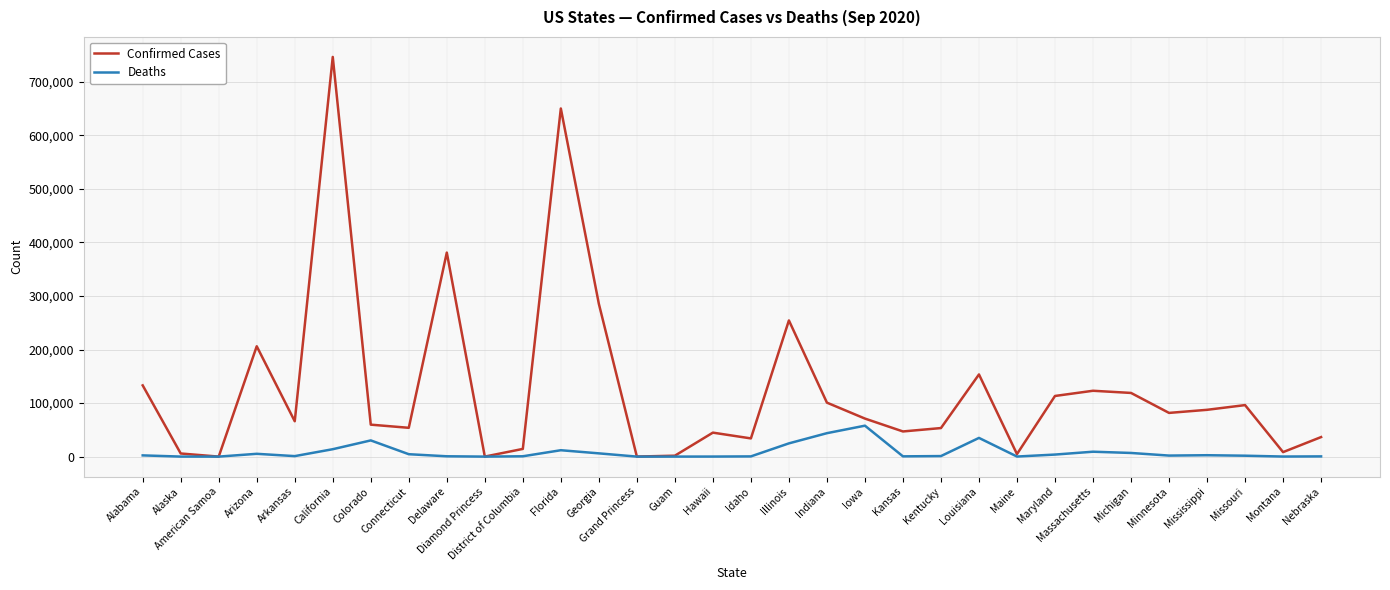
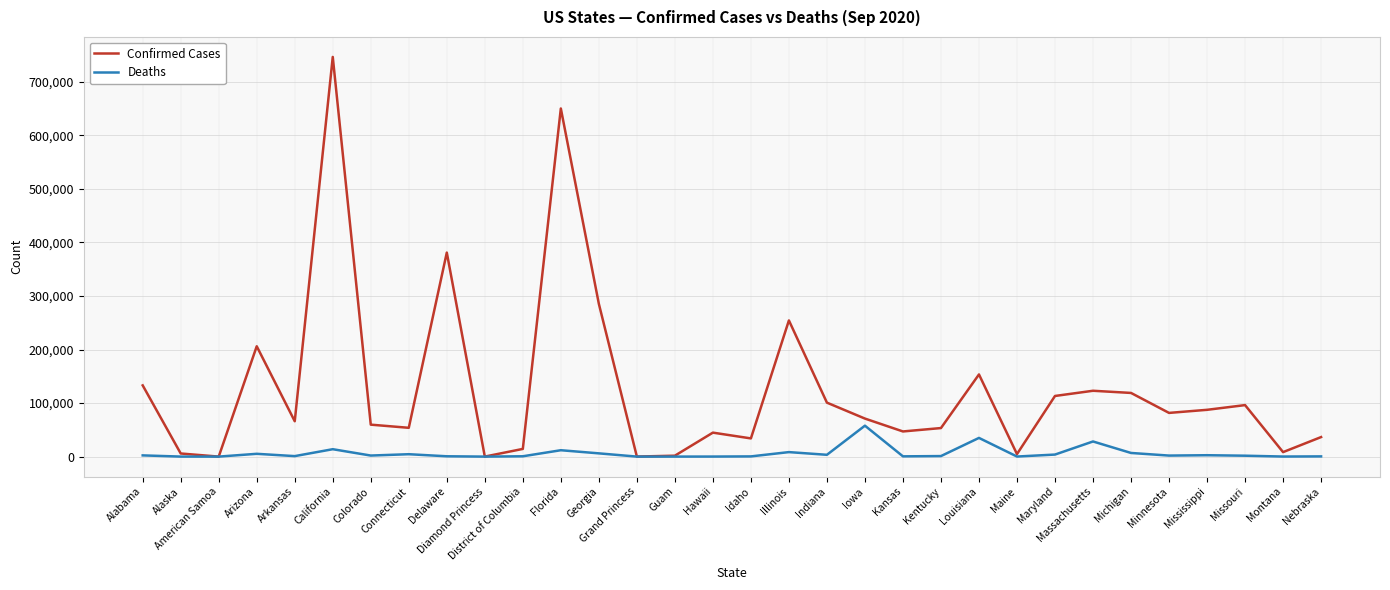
  {
    "Confirmed Cases": {
      "Alabama": "130,000",
      "Alaska": "10,000",
      "Arizona": "210,000",
      "Arkansas": "70,000",
      "California": "750,000",
      "Colorado": "60,000",
      "Connecticut": "50,000",
      "Delaware": "380,000",
      "District of Columbia": "10,000",
      "Florida": "650,000",
      "Georgia": "290,000",
      "Hawaii": "40,000",
      "Idaho": "30,000",
      "Illinois": "250,000",
      "Indiana": "100,000",
      "Iowa": "70,000",
      "Kansas": "50,000",
      "Kentucky": "50,000",
      "Louisiana": "150,000",
      "Maryland": "110,000",
      "Massachusetts": "120,000",
      "Michigan": "120,000",
      "Minnesota": "80,000",
      "Mississippi": "90,000",
      "Missouri": "100,000",
      "Montana": "10,000",
      "Nebraska": "40,000"
    },
    "Deaths": {
      "Alabama": "0",
      "Alaska": "0",
      "Arizona": "10,000",
      "Arkansas": "0",
      "California": "10,000",
-     "Colorado": "30,000",
+     "Colorado": "0",
      "Connecticut": "0",
      "Delaware": "0",
      "District of Columbia": "0",
      "Florida": "10,000",
      "Georgia": "10,000",
      "Hawaii": "0",
      "Idaho": "0",
-     "Illinois": "20,000",
-     "Indiana": "40,000",
+     "Illinois": "10,000",
+     "Indiana": "0",
      "Iowa": "60,000",
      "Kansas": "0",
      "Kentucky": "0",
      "Louisiana": "30,000",
      "Maryland": "0",
-     "Massachusetts": "10,000",
+     "Massachusetts": "30,000",
      "Michigan": "10,000",
      "Minnesota": "0",
      "Mississippi": "0",
      "Missouri": "0",
      "Montana": "0",
      "Nebraska": "0"
    }
  }
